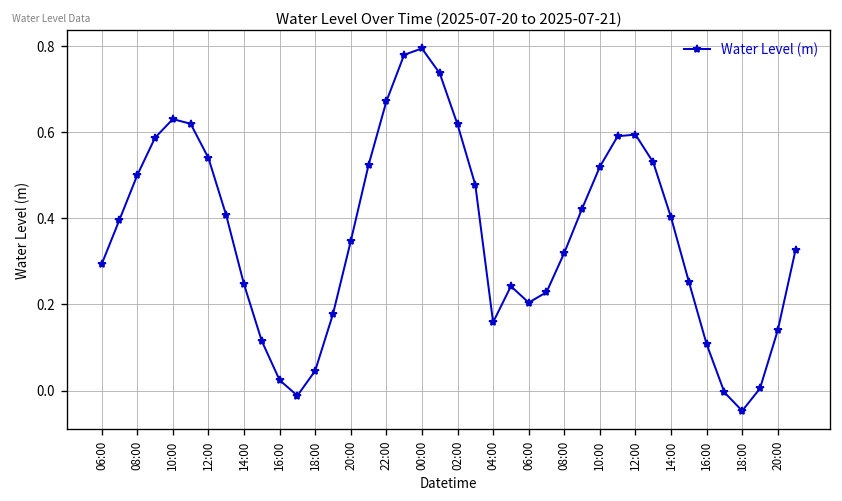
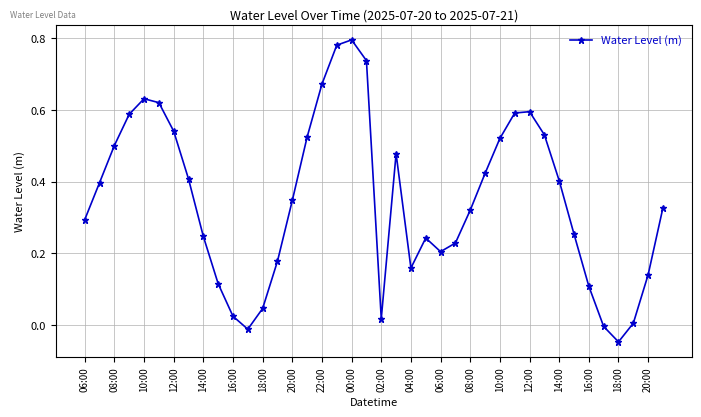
  {
    "22:00": 0.67,
    "00:00": 0.79,
-   "02:00": 0.62,
+   "02:00": 0.02,
    "04:00": 0.16
  }
